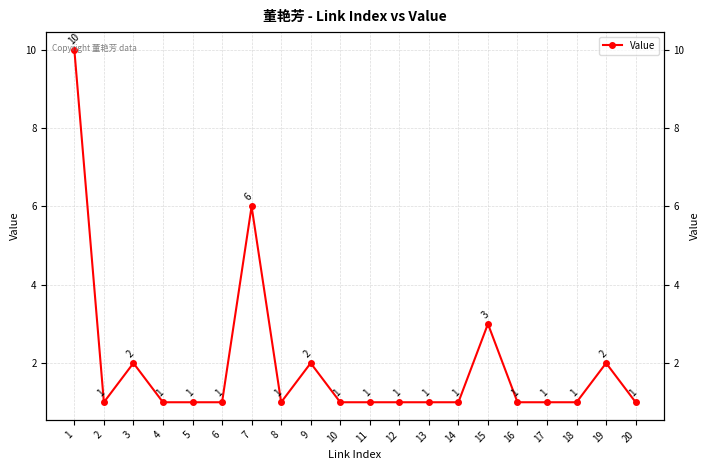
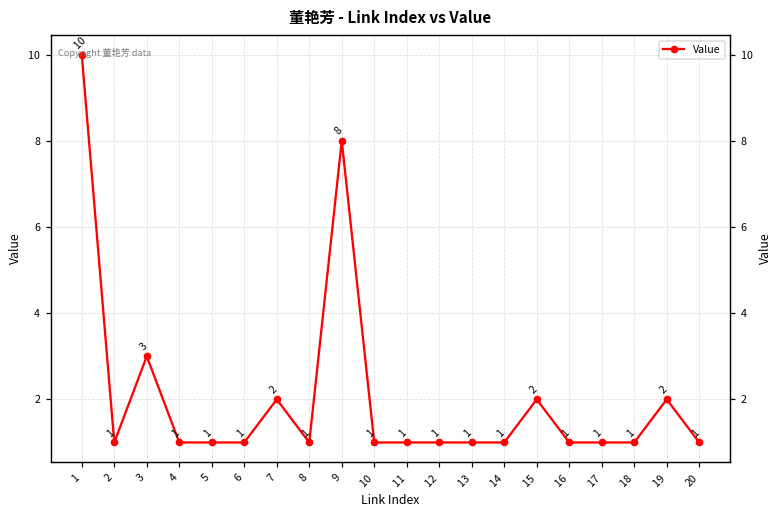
  {
    "2": 1,
-   "3": 2,
+   "3": 3,
    "4": 1,
    "5": 1,
    "6": 1,
-   "7": 6,
+   "7": 2,
    "8": 1,
-   "9": 2,
+   "9": 8,
    "10": 1,
    "11": 1,
    "12": 1,
    "13": 1,
    "14": 1,
-   "15": 3,
+   "15": 2,
    "16": 1,
    "17": 1,
    "18": 1,
    "19": 2,
    "20": 1
  }
